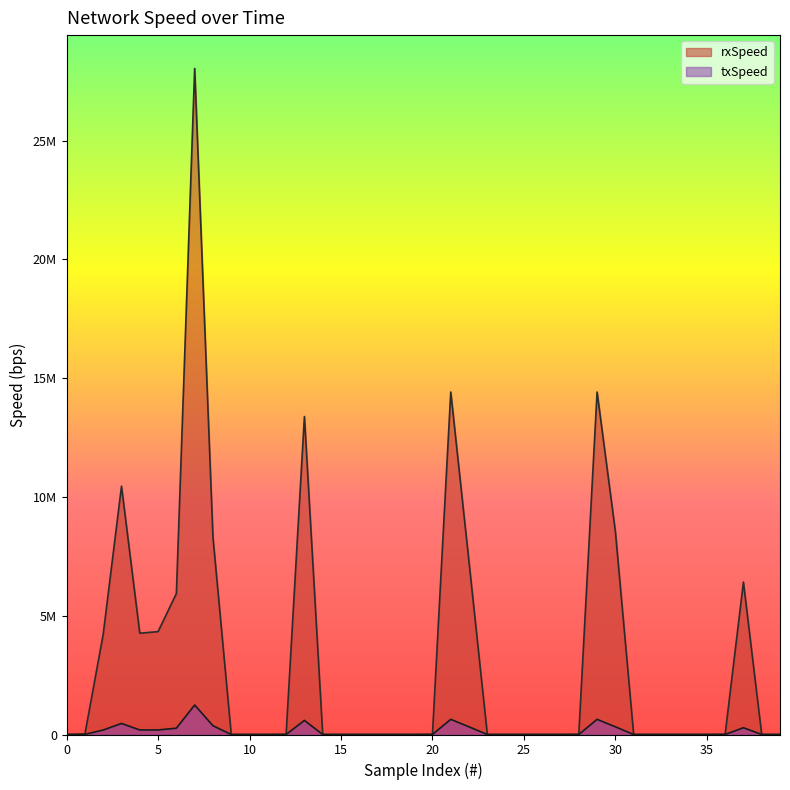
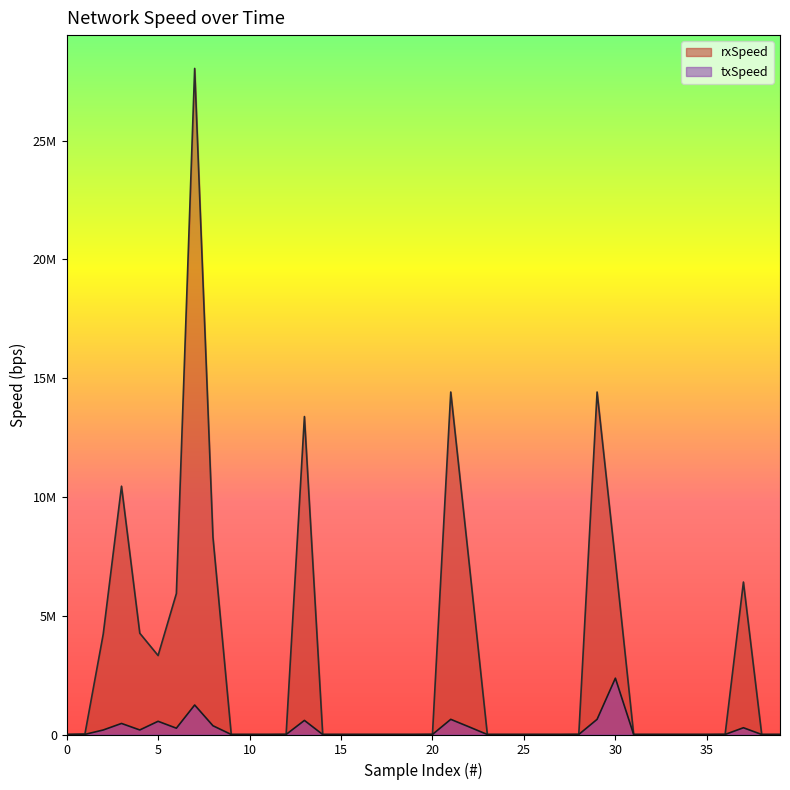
  {
    "rxSpeed": {
-     "5": 4300000,
-     "30": 8500000
+     "5": 3300000,
+     "30": 7300000
    },
    "txSpeed": {
-     "5": 200000,
-     "30": 300000
+     "5": 600000,
+     "30": 2400000
    }
  }
